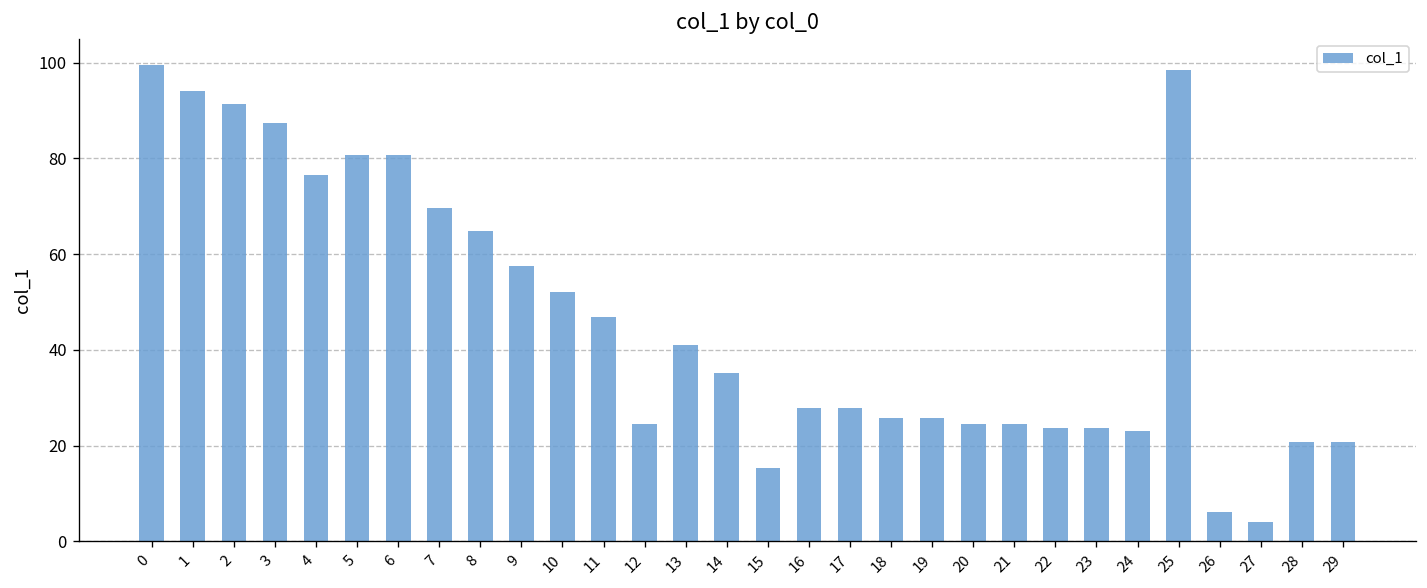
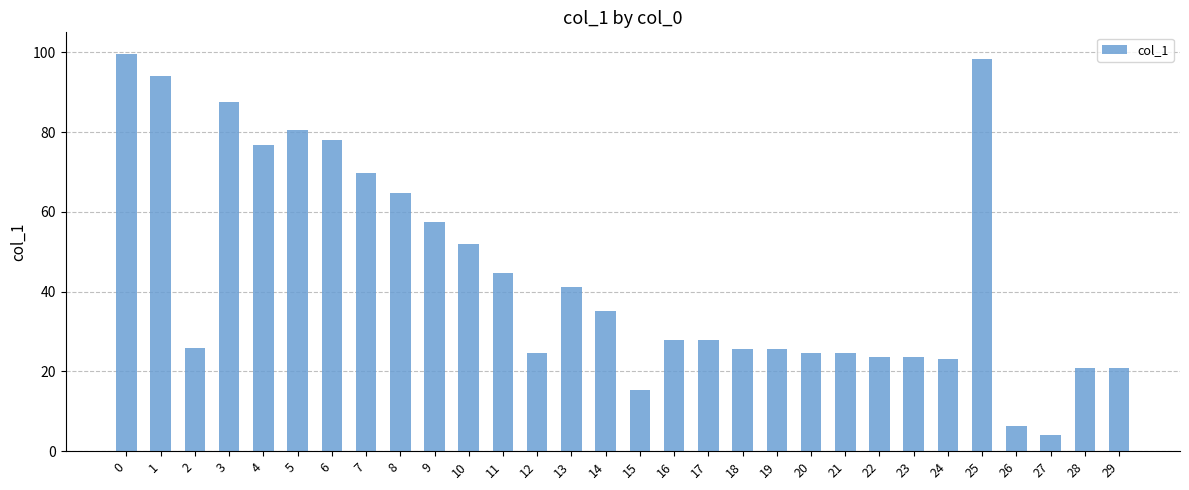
  {
    "0": 100,
    "1": 94,
-   "2": 91,
+   "2": 26,
    "3": 87,
    "4": 77,
    "5": 81,
-   "6": 81,
+   "6": 78,
    "7": 70,
    "8": 65,
    "9": 57,
    "10": 52,
-   "11": 47,
+   "11": 45,
    "12": 25,
    "13": 41,
    "14": 35,
    "15": 15,
    "16": 28,
    "17": 28,
    "18": 26,
    "19": 26,
    "20": 25,
    "21": 24,
    "22": 24,
    "23": 24,
    "24": 23,
    "25": 98,
    "26": 6,
    "27": 4,
    "28": 21,
    "29": 21
  }
